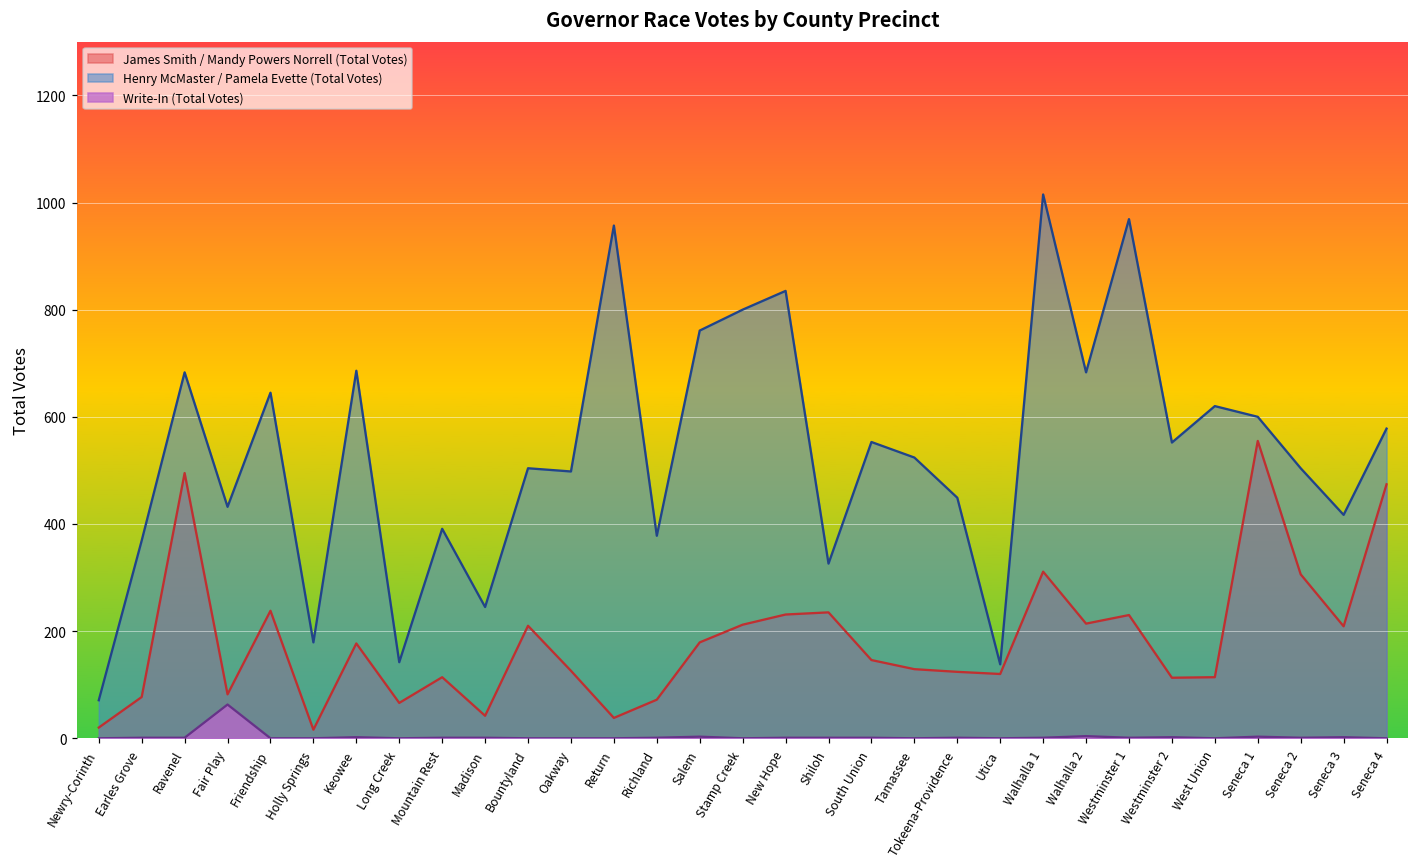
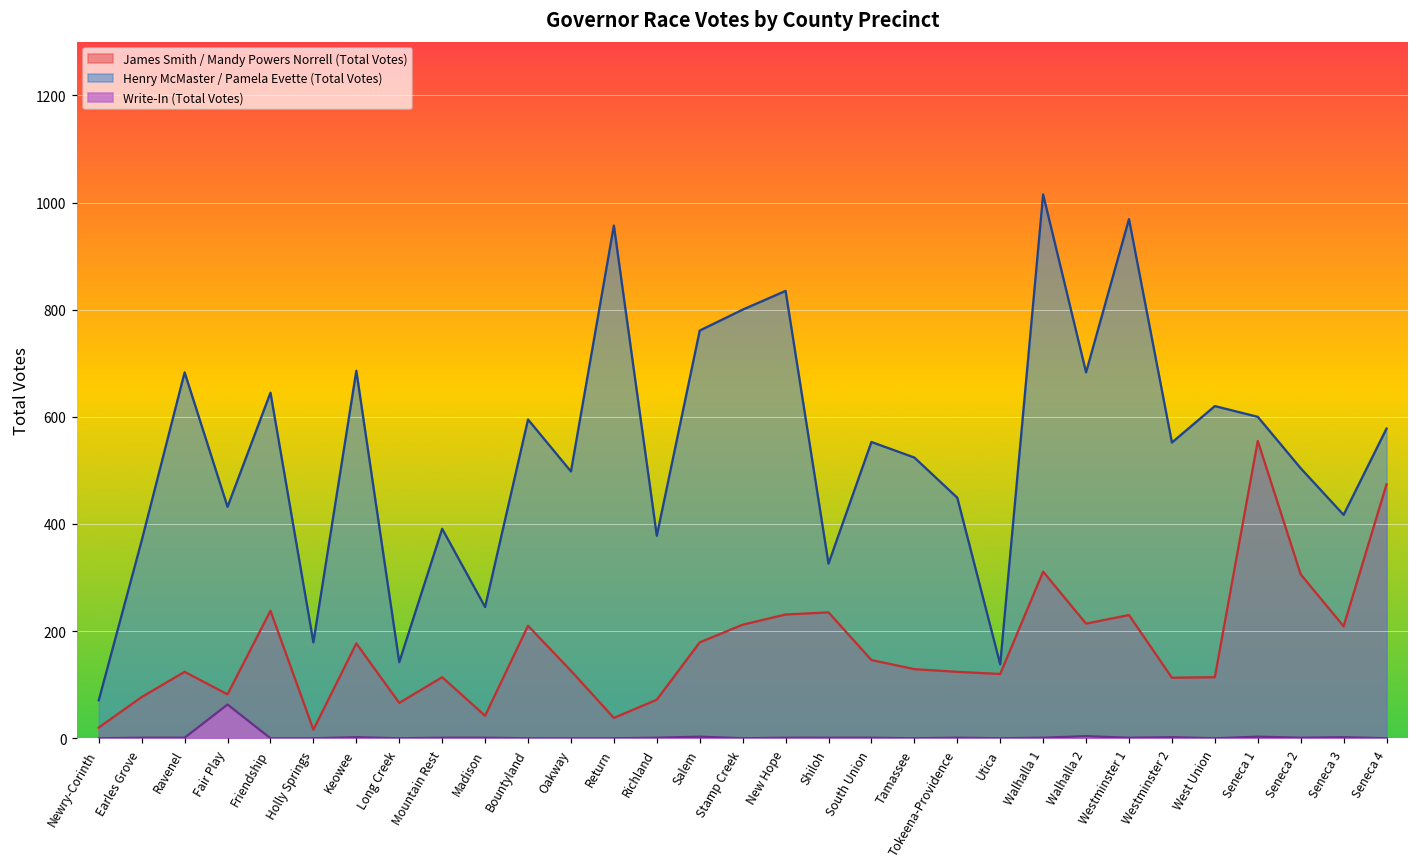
  {
    "James Smith / Mandy Powers Norrell (Total Votes)": {
      "Newry-Corinth": 20,
      "Earles Grove": 80,
-     "Ravenel": 500,
+     "Ravenel": 120,
      "Fair Play": 80,
      "Friendship": 240,
      "Holly Springs": 20,
      "Keowee": 180,
      "Long Creek": 70,
      "Mountain Rest": 110,
      "Madison": 40,
      "Bountyland": 210,
      "Oakway": 130,
      "Return": 40,
      "Richland": 70,
      "Salem": 180,
      "Stamp Creek": 210,
      "New Hope": 230,
      "Shiloh": 240,
      "South Union": 150,
      "Tamassee": 130,
      "Tokeena-Providence": 120,
      "Utica": 120,
      "Walhalla 1": 310,
      "Walhalla 2": 210,
      "Westminster 1": 230,
      "Westminster 2": 110,
      "West Union": 110,
      "Seneca 1": 560,
      "Seneca 2": 310,
      "Seneca 3": 210,
      "Seneca 4": 470
    },
    "Henry McMaster / Pamela Evette (Total Votes)": {
      "Newry-Corinth": 70,
      "Earles Grove": 370,
      "Ravenel": 680,
      "Fair Play": 430,
      "Friendship": 650,
      "Holly Springs": 180,
      "Keowee": 690,
      "Long Creek": 140,
      "Mountain Rest": 390,
      "Madison": 250,
-     "Bountyland": 500,
+     "Bountyland": 600,
      "Oakway": 500,
      "Return": 960,
      "Richland": 380,
      "Salem": 760,
      "Stamp Creek": 800,
      "New Hope": 840,
      "Shiloh": 330,
      "South Union": 550,
      "Tamassee": 520,
      "Tokeena-Providence": 450,
      "Utica": 140,
      "Walhalla 1": 1020,
      "Walhalla 2": 680,
      "Westminster 1": 970,
      "Westminster 2": 550,
      "West Union": 620,
      "Seneca 1": 600,
      "Seneca 2": 500,
      "Seneca 3": 420,
      "Seneca 4": 580
    },
    "Write-In (Total Votes)": {
      "Newry-Corinth": 0,
      "Earles Grove": 0,
      "Ravenel": 0,
      "Fair Play": 60,
      "Friendship": 0,
      "Holly Springs": 0,
      "Keowee": 0,
      "Long Creek": 0,
      "Mountain Rest": 0,
      "Madison": 0,
      "Bountyland": 0,
      "Oakway": 0,
      "Return": 0,
      "Richland": 0,
      "Salem": 0,
      "Stamp Creek": 0,
      "New Hope": 0,
      "Shiloh": 0,
      "South Union": 0,
      "Tamassee": 0,
      "Tokeena-Providence": 0,
      "Utica": 0,
      "Walhalla 1": 0,
      "Walhalla 2": 0,
      "Westminster 1": 0,
      "Westminster 2": 0,
      "West Union": 0,
      "Seneca 1": 0,
      "Seneca 2": 0,
      "Seneca 3": 0,
      "Seneca 4": 0
    }
  }
